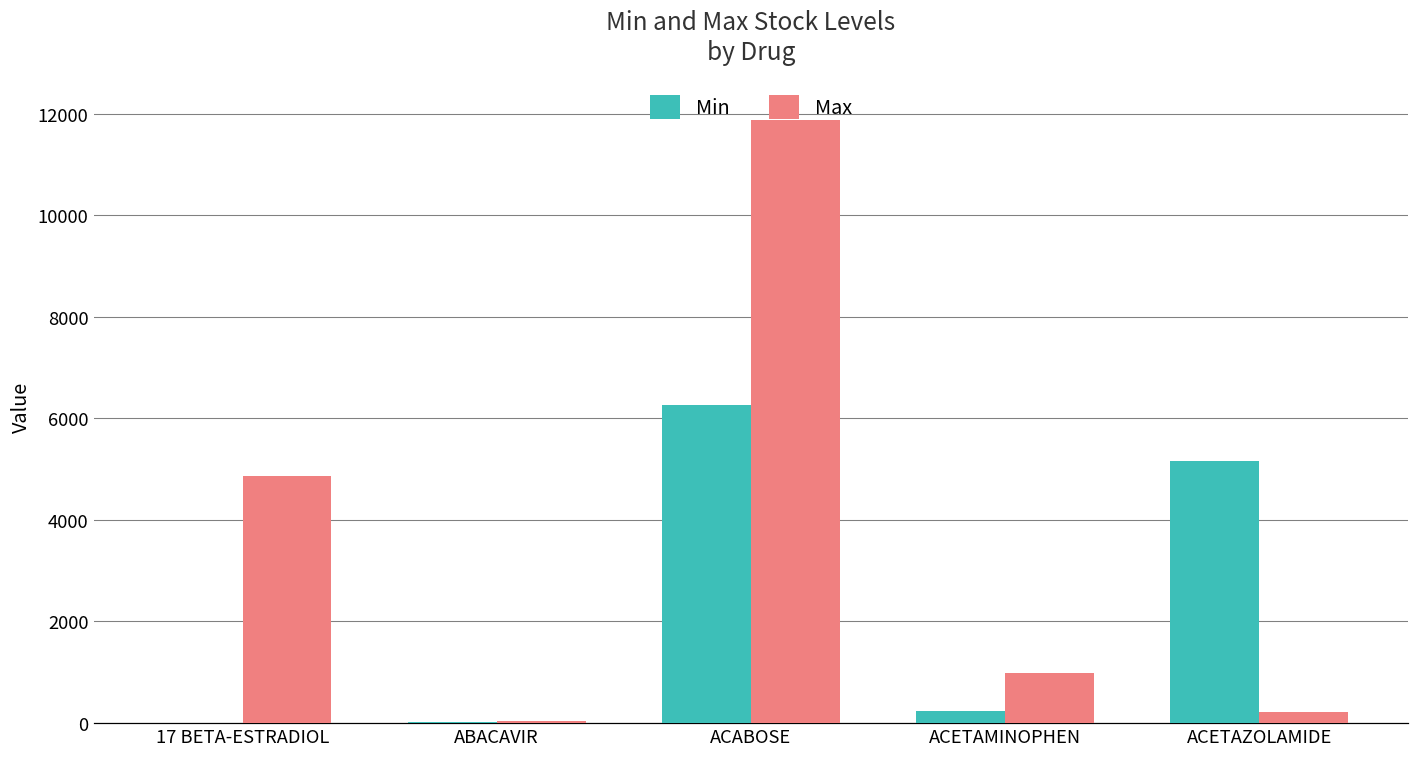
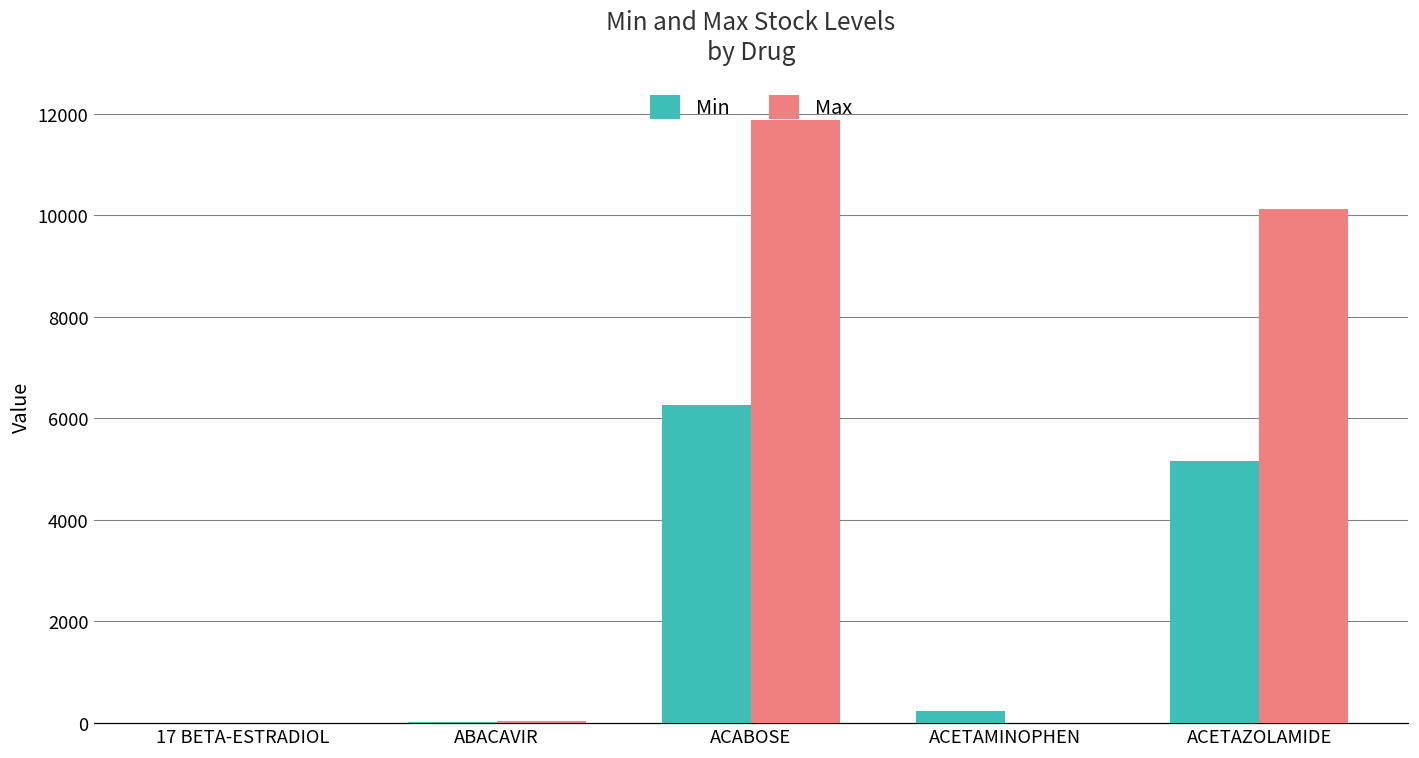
  {
    "Min": {
      "ACABOSE": 6300,
      "ACETAMINOPHEN": 200,
      "ACETAZOLAMIDE": 5200
    },
    "Max": {
-     "17 BETA-ESTRADIOL": 4900,
+     "17 BETA-ESTRADIOL": 0,
      "ACABOSE": 11900,
-     "ACETAMINOPHEN": 1000,
-     "ACETAZOLAMIDE": 200
+     "ACETAMINOPHEN": 0,
+     "ACETAZOLAMIDE": 10100
    }
  }
